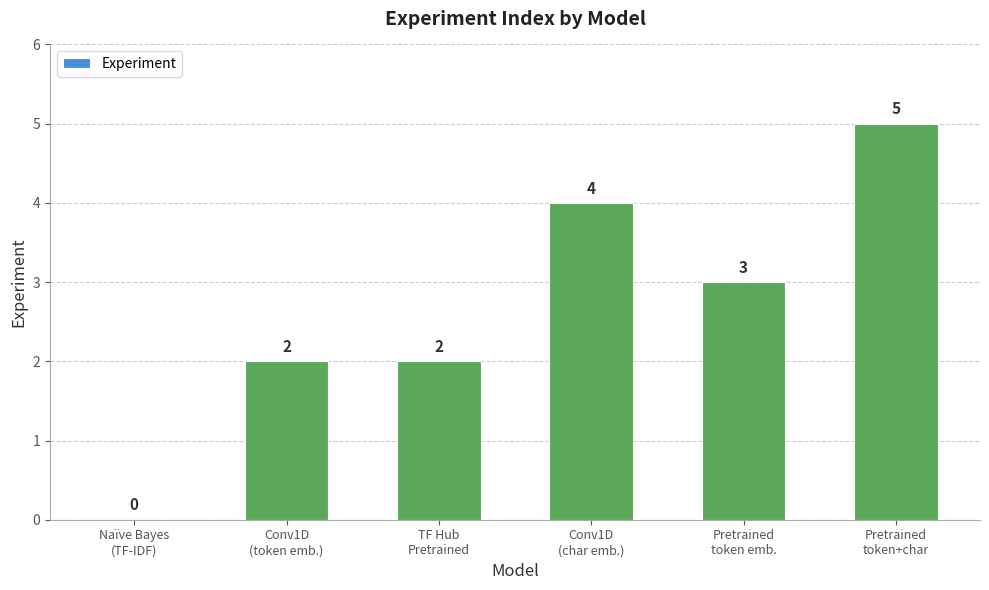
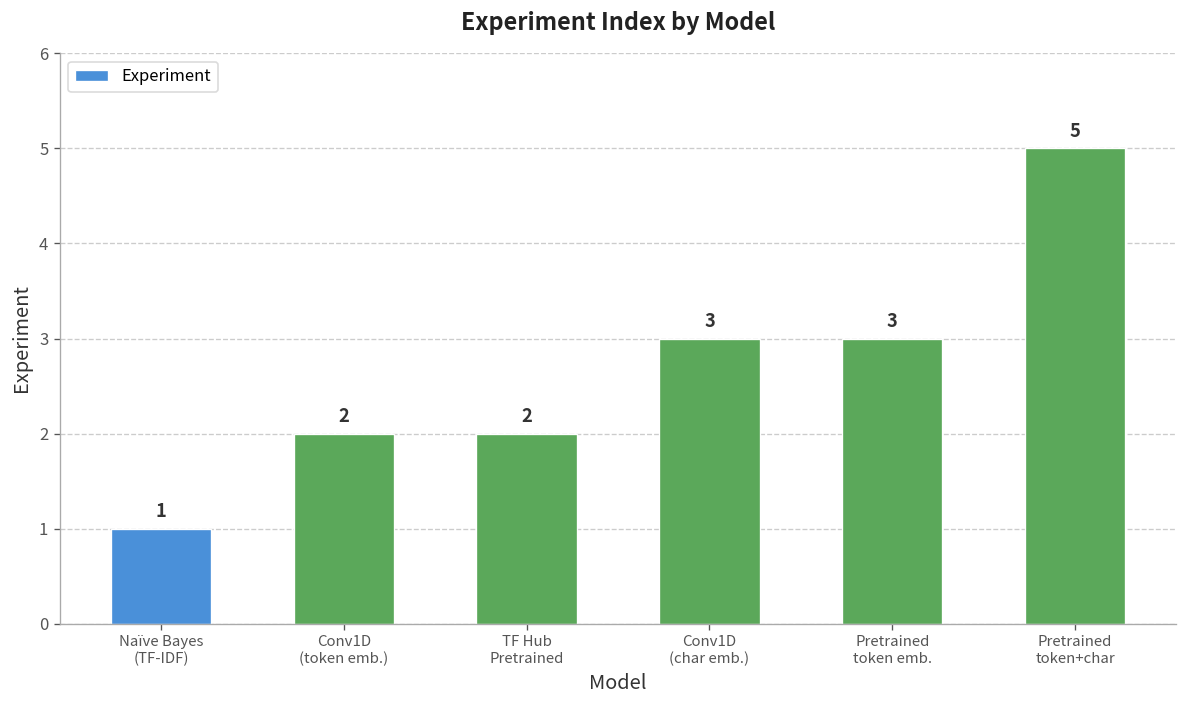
  {
-   "Naïve Bayes (TF-IDF)": 0,
+   "Naïve Bayes (TF-IDF)": 1,
    "Conv1D (token emb.)": 2,
    "TF Hub Pretrained": 2,
-   "Conv1D (char emb.)": 4,
+   "Conv1D (char emb.)": 3,
    "Pretrained token emb.": 3,
    "Pretrained token+char": 5
  }
